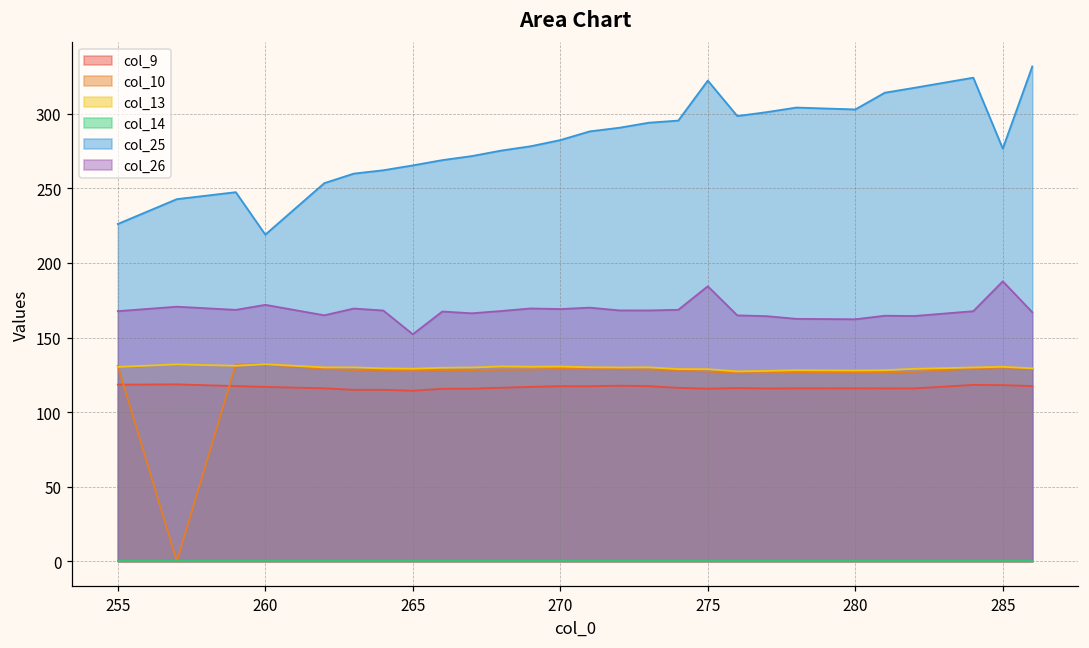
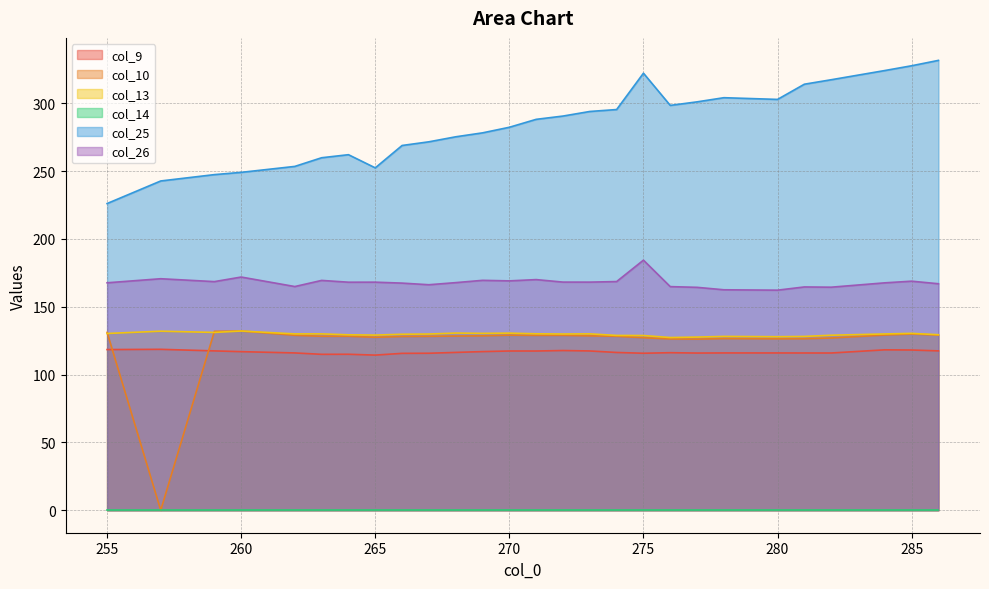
  {
    "col_14": {
      "255": 0,
      "260": 0,
      "265": 0,
      "270": 0,
      "275": 0,
      "280": 0,
      "285": 0
    },
    "col_25": {
      "255": 226,
-     "260": 219,
-     "265": 265,
+     "260": 249,
+     "265": 252,
      "270": 282,
      "275": 322,
      "280": 303,
-     "285": 277
+     "285": 328
    },
    "col_26": {
      "255": 168,
      "260": 172,
-     "265": 152,
+     "265": 168,
      "270": 169,
      "275": 184,
      "280": 162,
-     "285": 188
+     "285": 169
    }
  }
